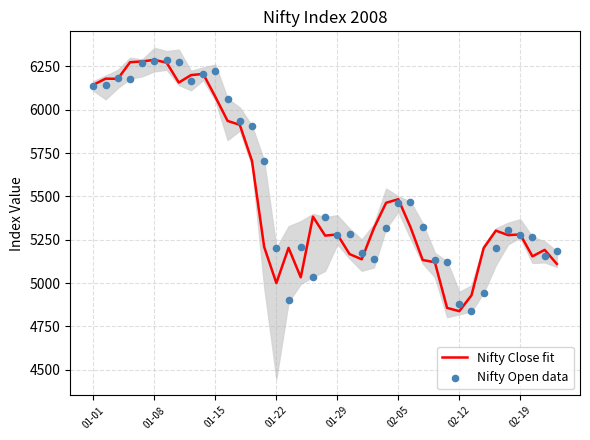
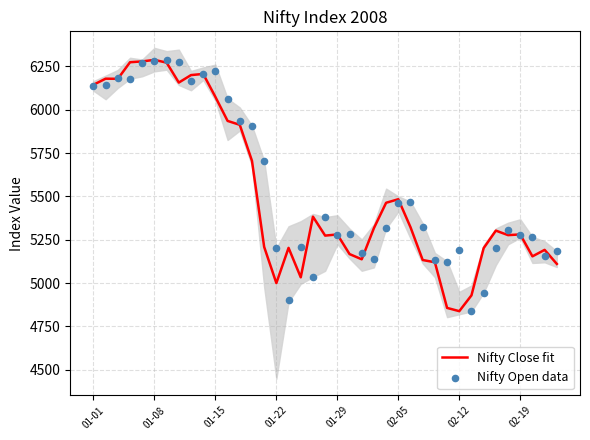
  {
    "Nifty Close fit": {
      "01-15": 6070,
      "01-22": 5000,
      "02-05": 5480,
      "02-12": 4840
    },
    "Nifty Open data": {
-     "02-12": 4880
+     "02-12": 5190
    }
  }
